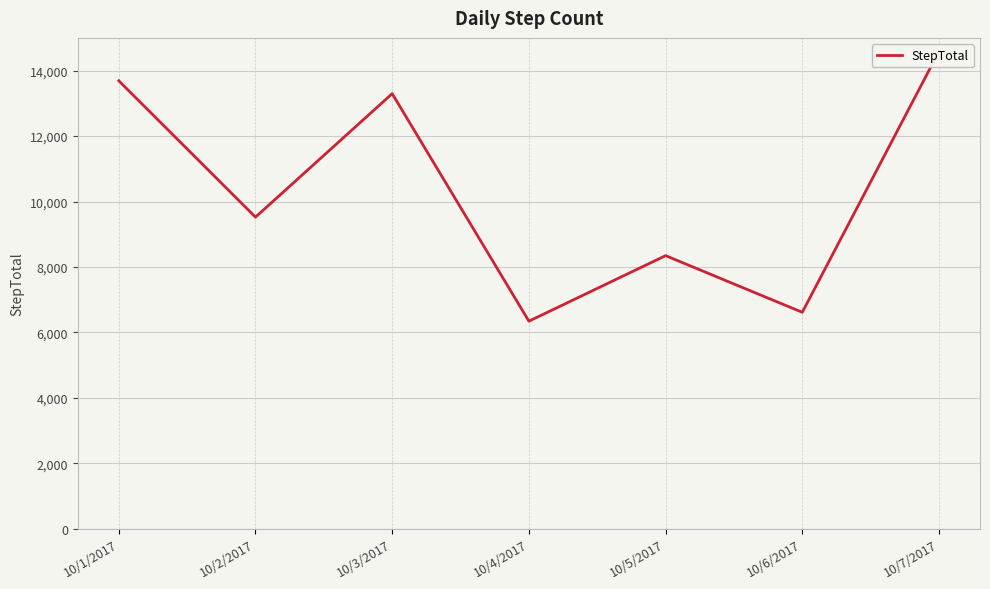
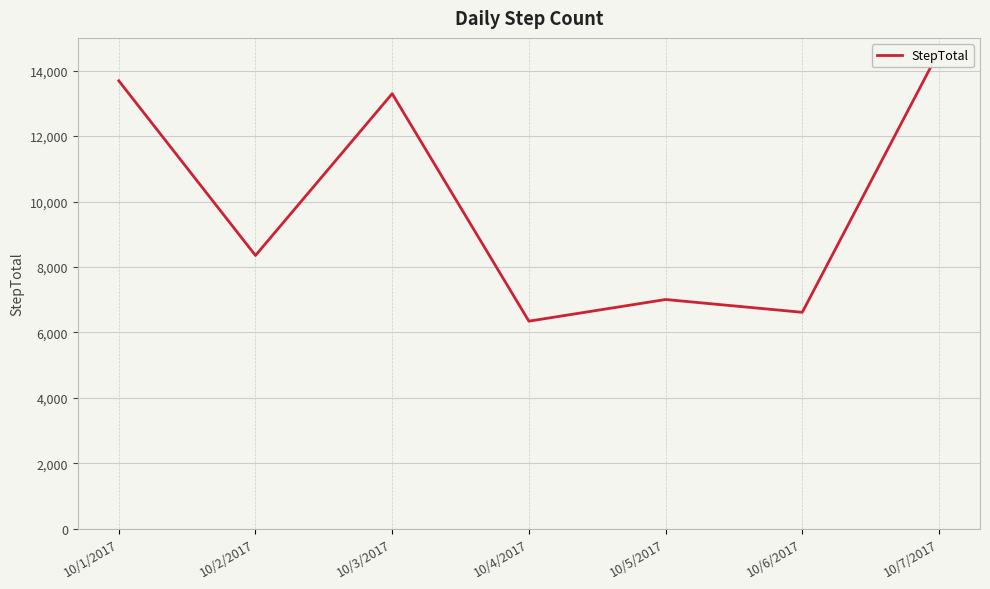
  {
    "10/1/2017": "13,700",
-   "10/2/2017": "9,500",
+   "10/2/2017": "8,400",
    "10/3/2017": "13,300",
    "10/4/2017": "6,300",
-   "10/5/2017": "8,300",
+   "10/5/2017": "7,000",
    "10/6/2017": "6,600"
  }
